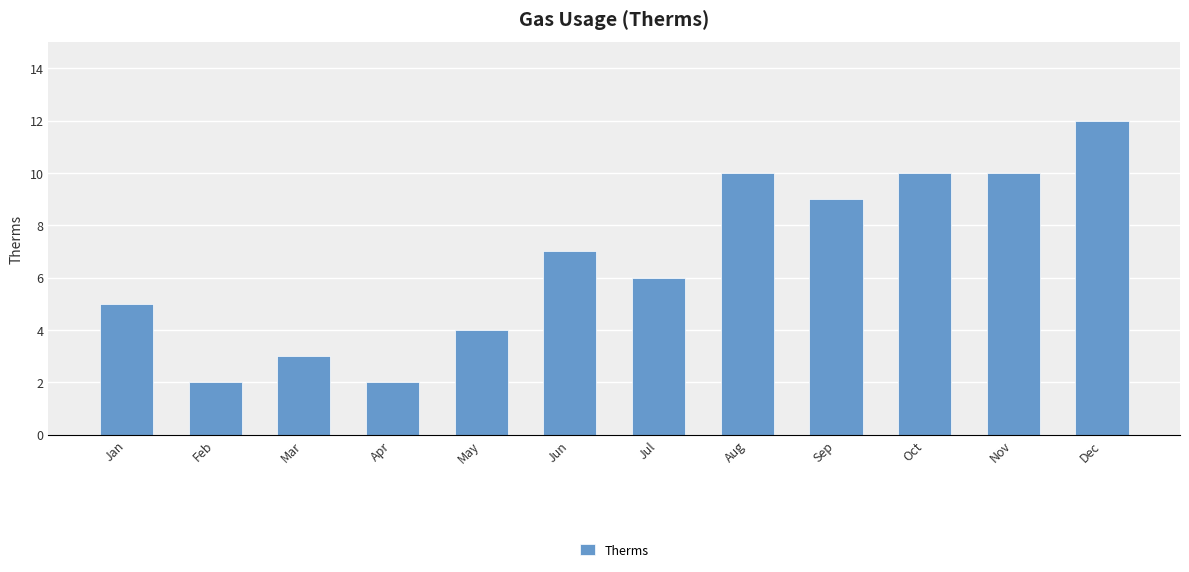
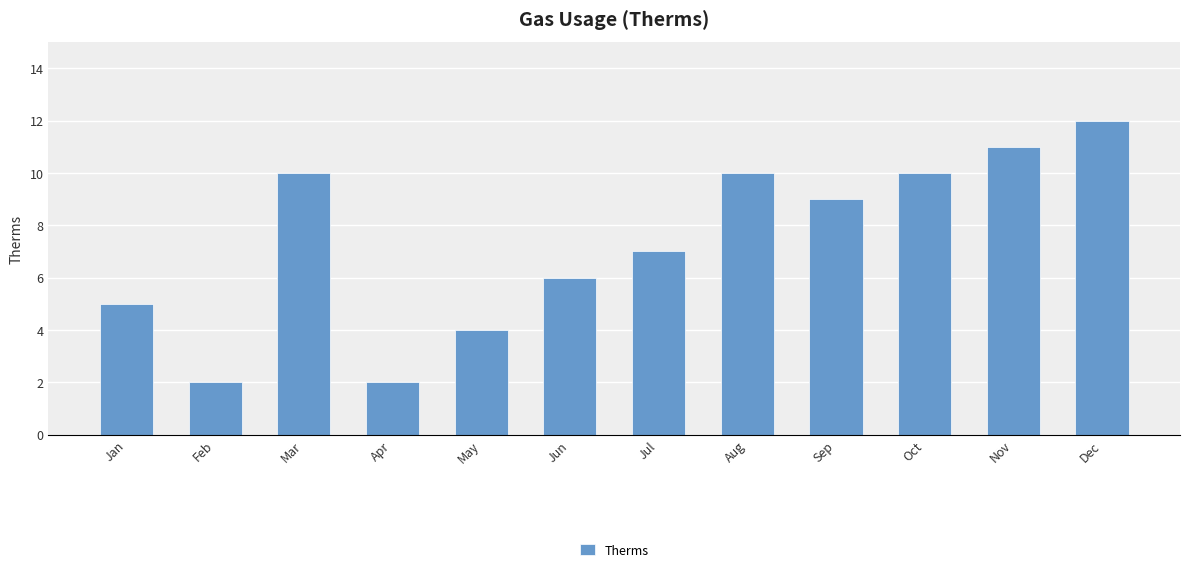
  {
    "Jan": 5,
    "Feb": 2,
-   "Mar": 3,
+   "Mar": 10,
    "Apr": 2,
    "May": 4,
-   "Jun": 7,
-   "Jul": 6,
+   "Jun": 6,
+   "Jul": 7,
    "Aug": 10,
    "Sep": 9,
    "Oct": 10,
-   "Nov": 10,
+   "Nov": 11,
    "Dec": 12
  }
